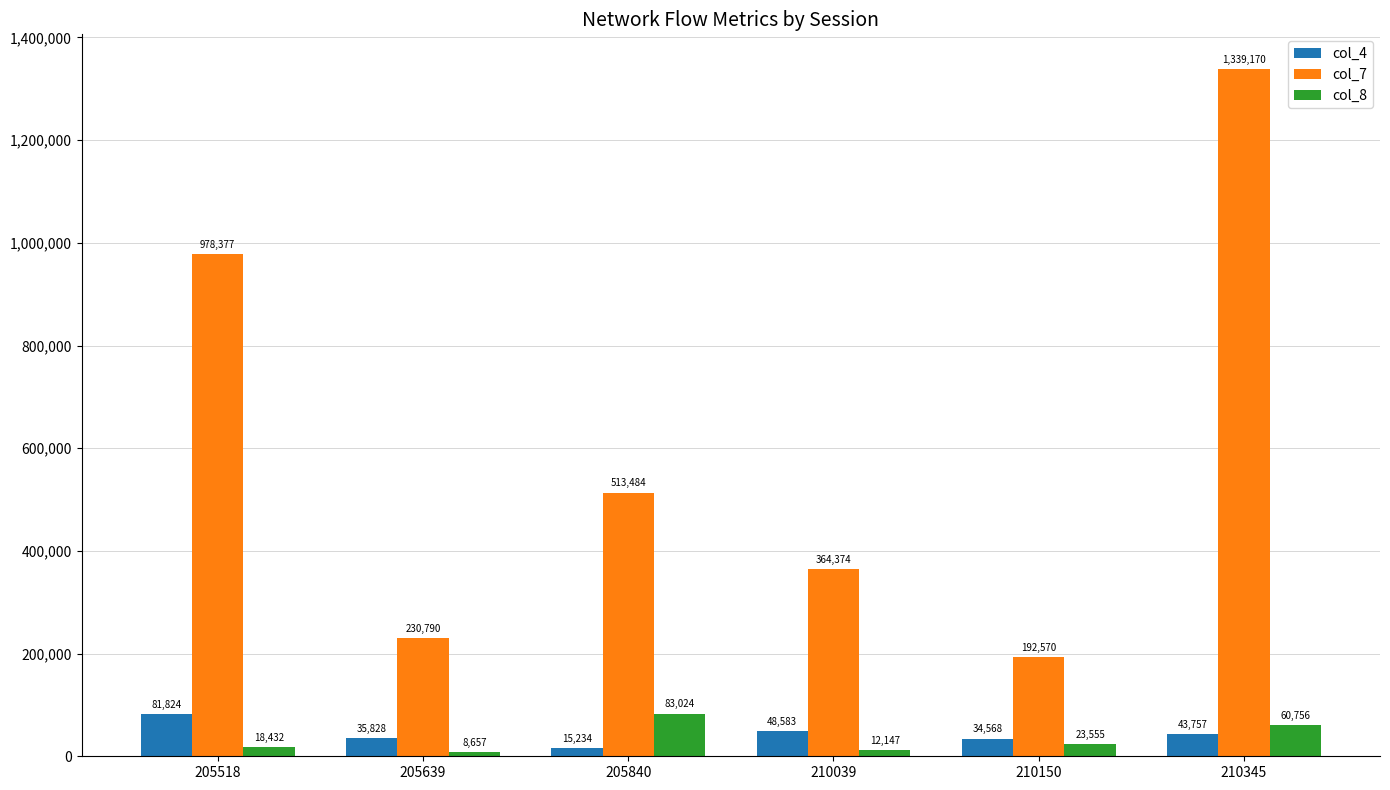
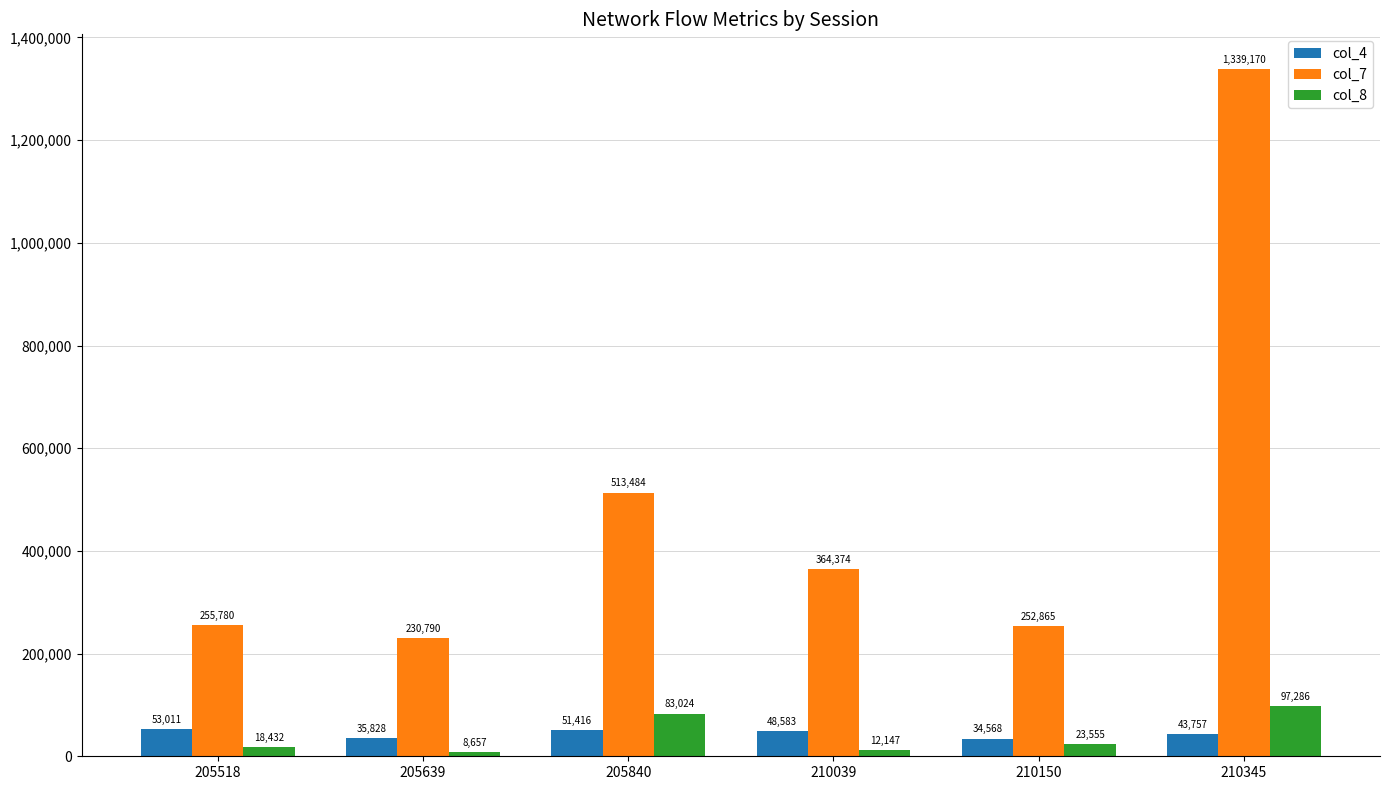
  {
    "col_4": {
-     "205518": "81,824",
+     "205518": "53,011",
      "205639": "35,828",
-     "205840": "15,234",
+     "205840": "51,416",
      "210039": "48,583",
      "210150": "34,568",
      "210345": "43,757"
    },
    "col_7": {
-     "205518": "978,377",
+     "205518": "255,780",
      "205639": "230,790",
      "205840": "513,484",
      "210039": "364,374",
-     "210150": "192,570",
+     "210150": "252,865",
      "210345": "1,339,170"
    },
    "col_8": {
      "205518": "18,432",
      "205639": "8,657",
      "205840": "83,024",
      "210039": "12,147",
      "210150": "23,555",
-     "210345": "60,756"
+     "210345": "97,286"
    }
  }
